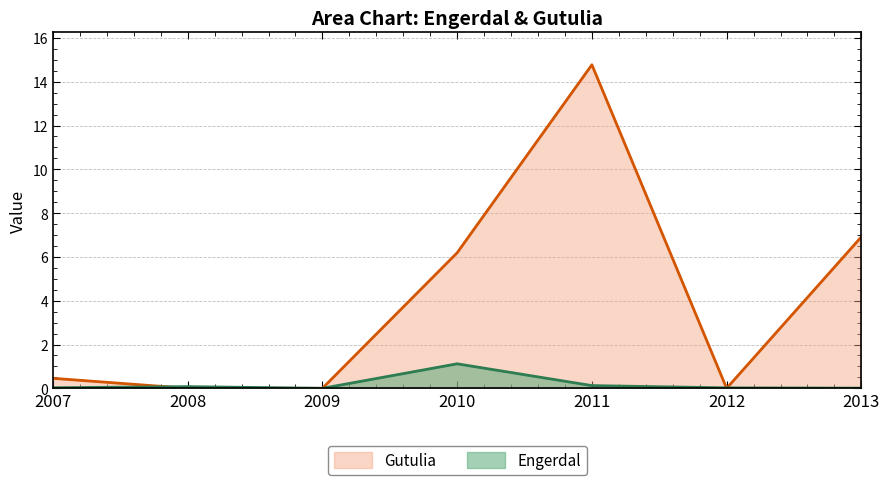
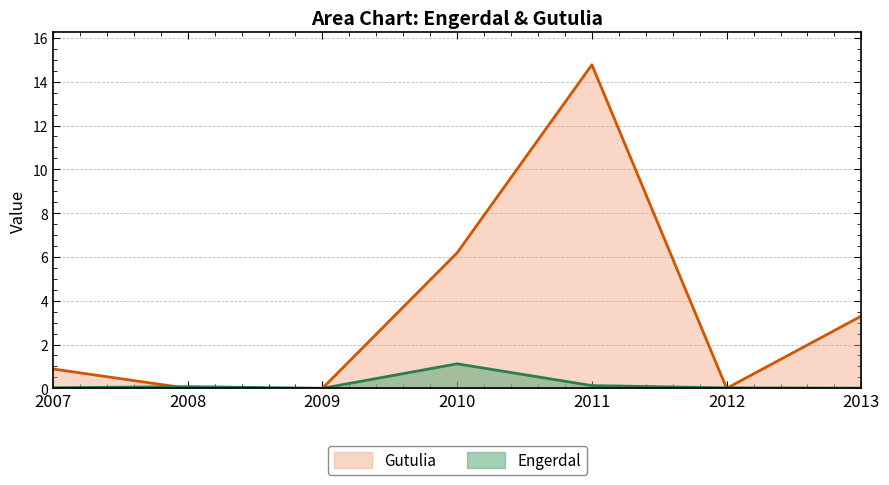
  {
    "Gutulia": {
-     "2007": 0.5,
+     "2007": 0.9,
      "2010": 6.2,
      "2011": 14.8,
-     "2013": 6.9
+     "2013": 3.3
    },
    "Engerdal": {
      "2007": 0.0,
      "2010": 1.1,
      "2011": 0.1,
      "2013": 0.0
    }
  }
